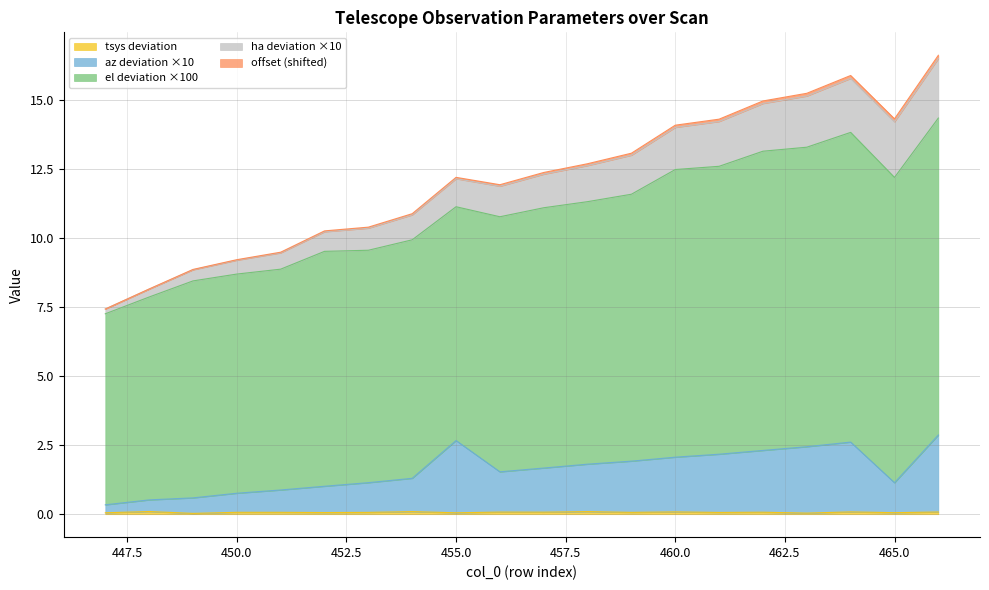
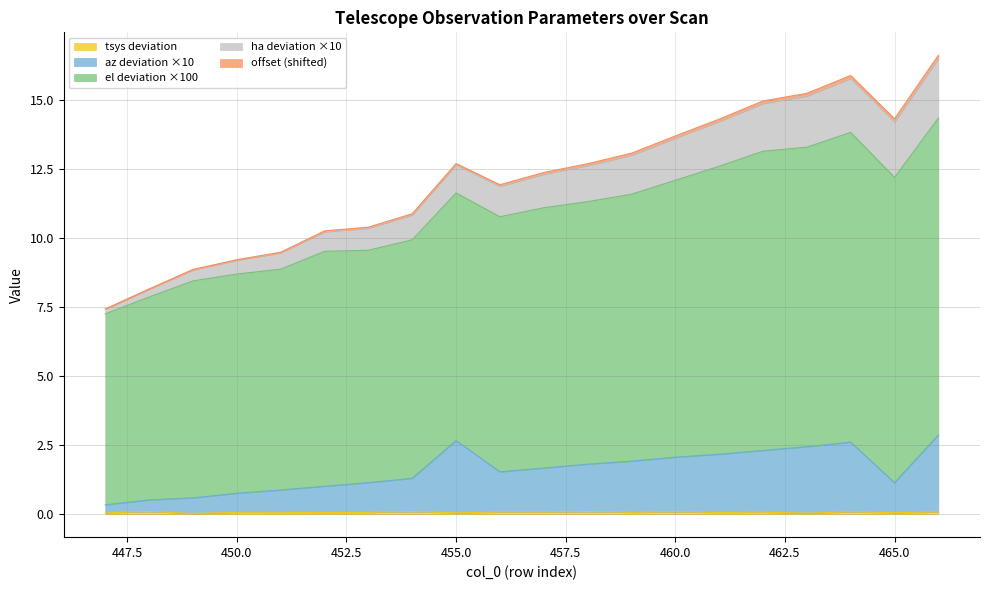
  {
    "tsys deviation": {
      "450.0": 0.1,
      "455.0": 0.1,
      "460.0": 0.1,
      "465.0": 0.1
    },
    "az deviation ×10": {
      "450.0": 0.7,
      "455.0": 2.6,
      "460.0": 2.0,
      "465.0": 1.1
    },
    "el deviation ×100": {
      "450.0": 7.9,
-     "455.0": 8.5,
-     "460.0": 10.4,
+     "455.0": 9.0,
+     "460.0": 10.0,
      "465.0": 11.1
    },
    "ha deviation ×10": {
      "465.0": 2.0
    },
    "offset (shifted)": {
      "465.0": 0.1
    }
  }
